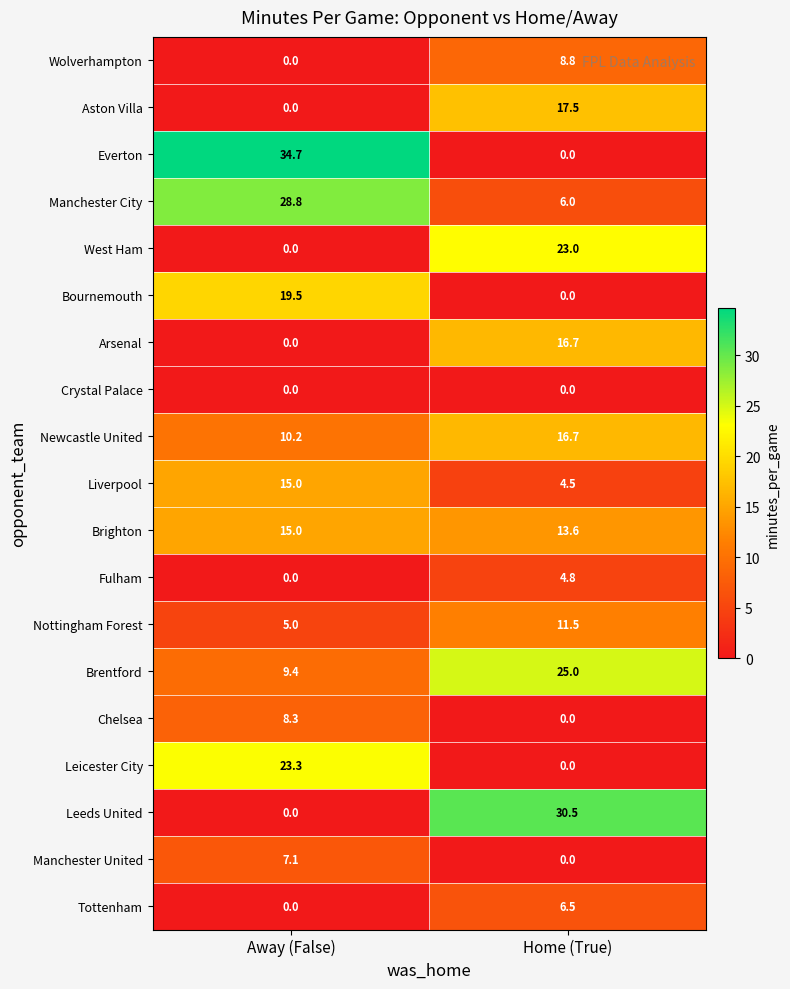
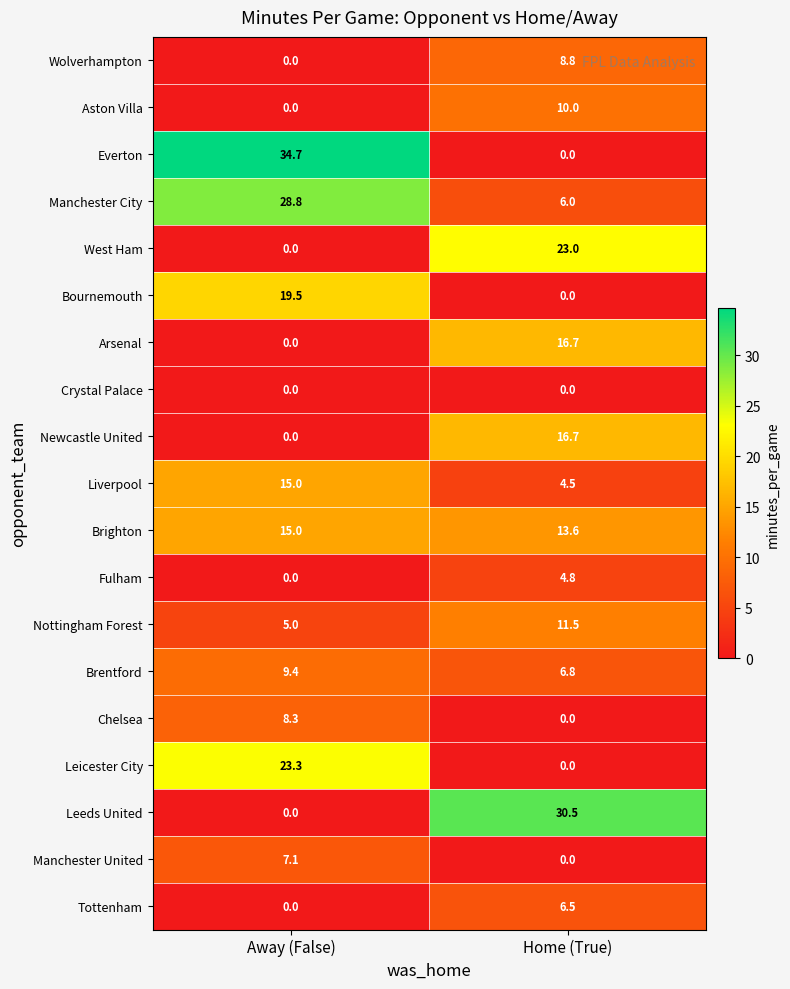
  {
    "Wolverhampton": {
      "Away (False)": 0.0
    },
    "Aston Villa": {
      "Away (False)": 0.0,
-     "Home (True)": 17.5
+     "Home (True)": 10.0
    },
    "Everton": {
      "Away (False)": 34.7,
      "Home (True)": 0.0
    },
    "Manchester City": {
      "Away (False)": 28.8,
      "Home (True)": 6.0
    },
    "West Ham": {
      "Away (False)": 0.0,
      "Home (True)": 23.0
    },
    "Bournemouth": {
      "Away (False)": 19.5,
      "Home (True)": 0.0
    },
    "Arsenal": {
      "Away (False)": 0.0,
      "Home (True)": 16.7
    },
    "Crystal Palace": {
      "Away (False)": 0.0,
      "Home (True)": 0.0
    },
    "Newcastle United": {
-     "Away (False)": 10.2,
+     "Away (False)": 0.0,
      "Home (True)": 16.7
    },
    "Liverpool": {
      "Away (False)": 15.0,
      "Home (True)": 4.5
    },
    "Brighton": {
      "Away (False)": 15.0,
      "Home (True)": 13.6
    },
    "Fulham": {
      "Away (False)": 0.0,
      "Home (True)": 4.8
    },
    "Nottingham Forest": {
      "Away (False)": 5.0,
      "Home (True)": 11.5
    },
    "Brentford": {
      "Away (False)": 9.4,
-     "Home (True)": 25.0
+     "Home (True)": 6.8
    },
    "Chelsea": {
      "Away (False)": 8.3,
      "Home (True)": 0.0
    },
    "Leicester City": {
      "Away (False)": 23.3,
      "Home (True)": 0.0
    },
    "Leeds United": {
      "Away (False)": 0.0,
      "Home (True)": 30.5
    },
    "Manchester United": {
      "Away (False)": 7.1,
      "Home (True)": 0.0
    },
    "Tottenham": {
      "Away (False)": 0.0,
      "Home (True)": 6.5
    }
  }
